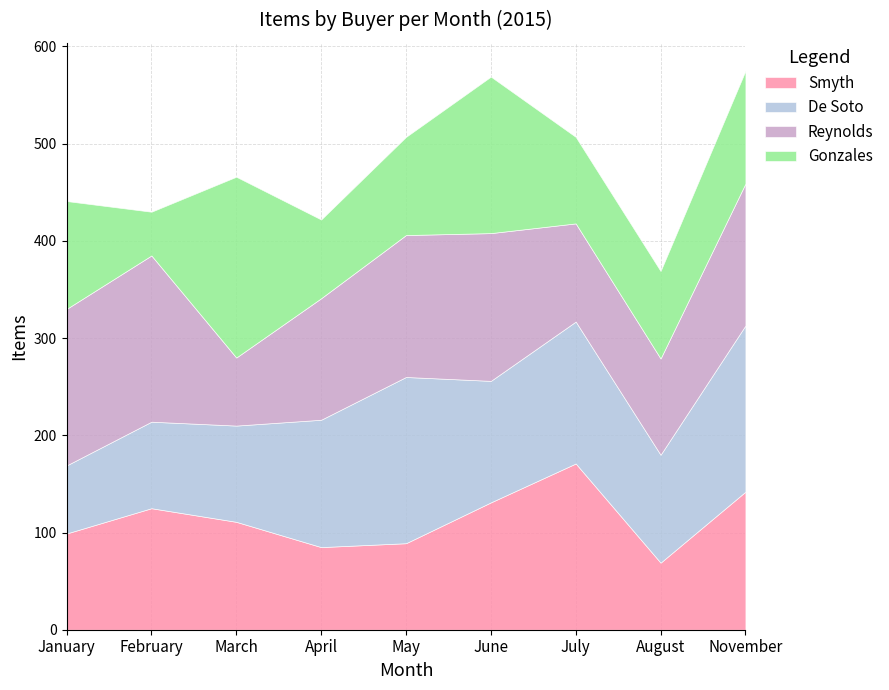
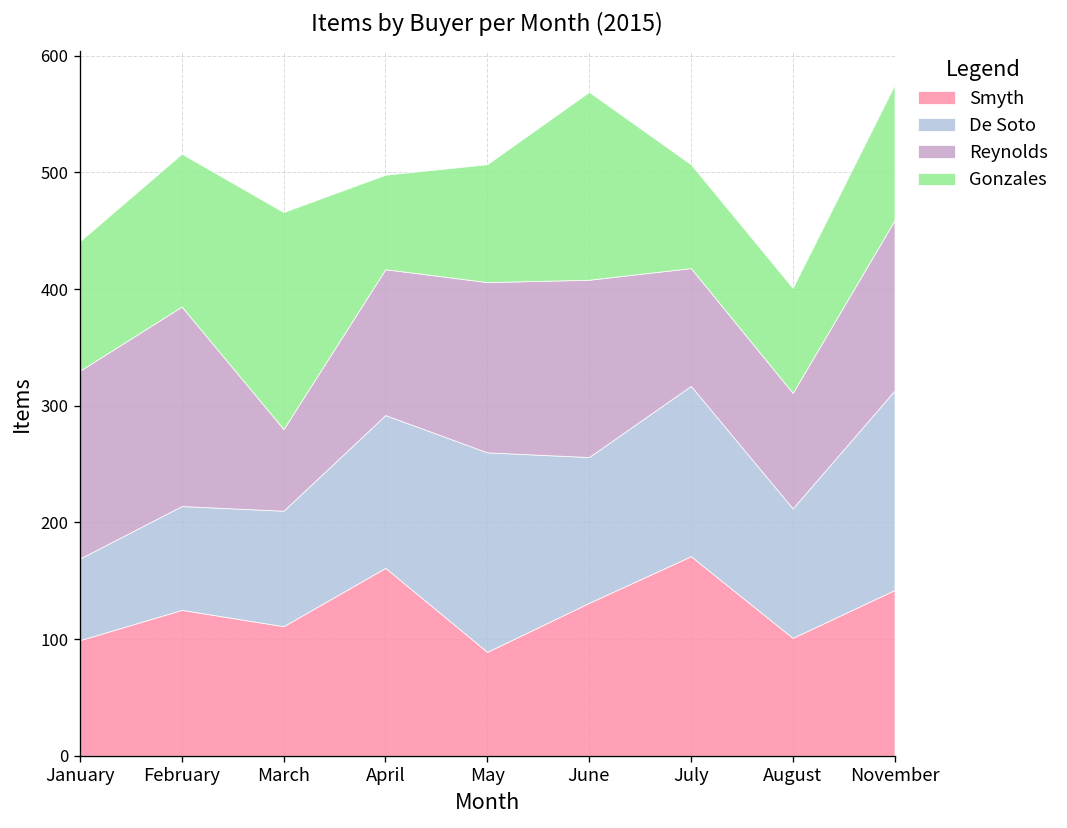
  {
    "Smyth": {
      "January": 100,
      "February": 130,
      "March": 110,
-     "April": 90,
+     "April": 160,
      "May": 90,
      "June": 130,
      "July": 170,
-     "August": 70,
+     "August": 100,
      "November": 140
    },
    "Gonzales": {
      "January": 110,
-     "February": 50,
+     "February": 130,
      "March": 190,
      "April": 80,
      "May": 100,
      "June": 160,
      "July": 90,
      "August": 90,
      "November": 120
    }
  }
